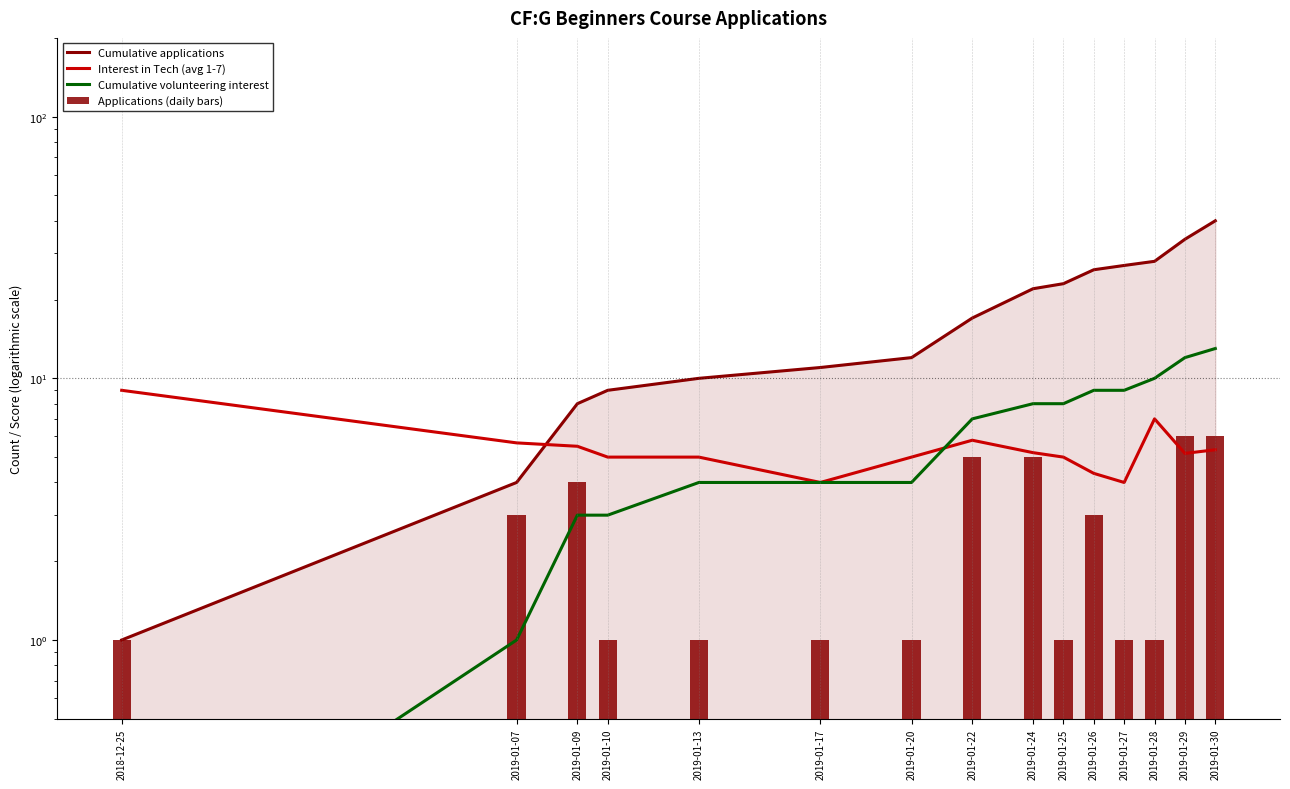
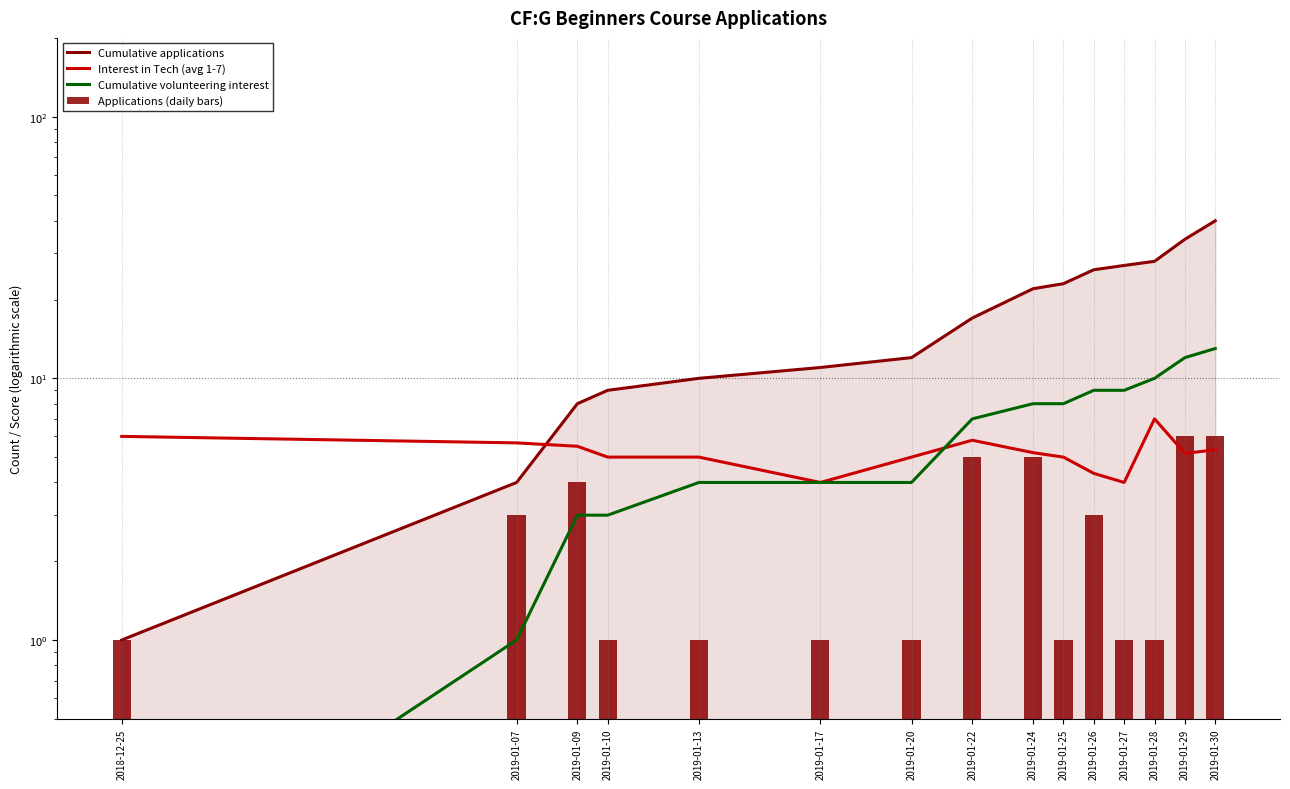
  {
    "Interest in Tech (avg 1-7)": {
-     "2018-12-25": 9,
+     "2018-12-25": 6,
      "2019-01-07": 5.7,
      "2019-01-09": 5.5,
      "2019-01-10": 5,
      "2019-01-13": 5,
      "2019-01-20": 5,
      "2019-01-22": 5.8,
      "2019-01-24": 5.2,
      "2019-01-25": 5,
      "2019-01-26": 4.3,
      "2019-01-27": 4,
      "2019-01-28": 7,
      "2019-01-29": 5.2,
      "2019-01-30": 5.3
    },
    "Cumulative volunteering interest": {
      "2019-01-07": 1,
      "2019-01-09": 3,
      "2019-01-10": 3,
      "2019-01-13": 4,
      "2019-01-20": 4,
      "2019-01-22": 7,
      "2019-01-24": 8,
      "2019-01-25": 8,
      "2019-01-26": 9,
      "2019-01-27": 9,
      "2019-01-28": 10,
      "2019-01-29": 12,
      "2019-01-30": 13
    }
  }
